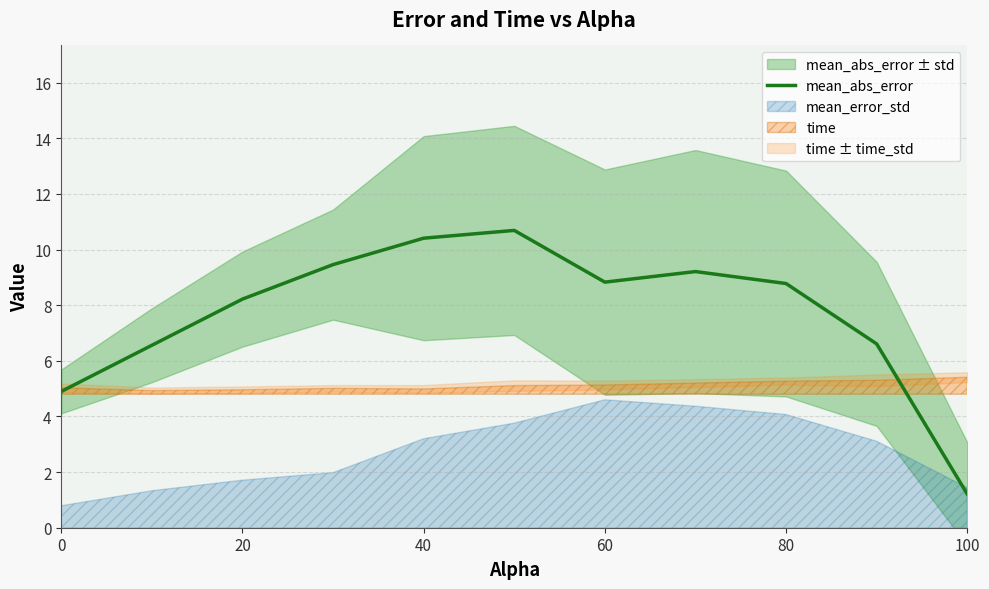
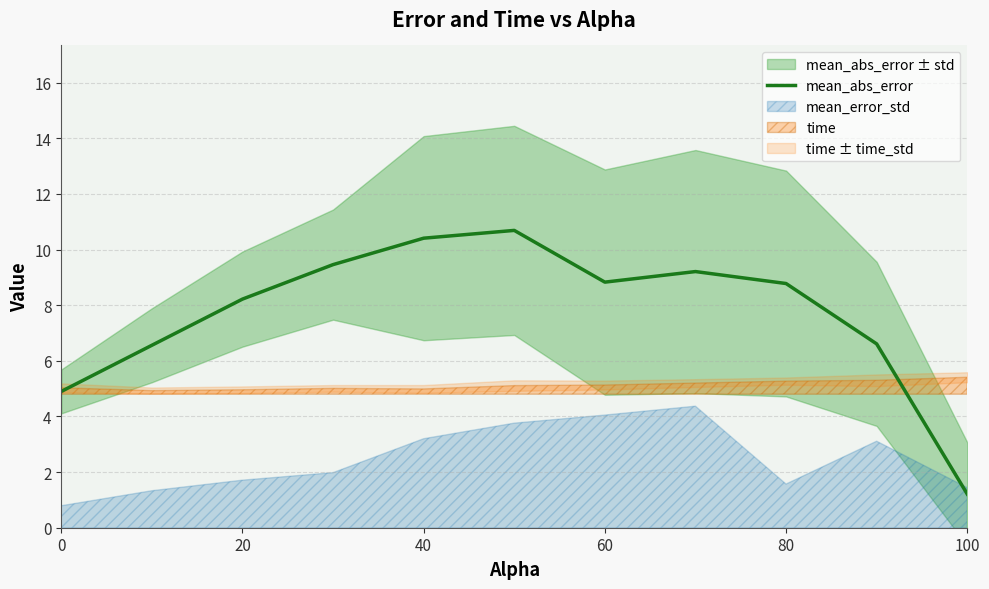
  {
    "mean_error_std": {
      "0": 0.8,
      "20": 1.7,
      "40": 3.2,
-     "60": 4.6,
-     "80": 4.1,
+     "60": 4.1,
+     "80": 1.6,
      "100": 1.4
    }
  }
